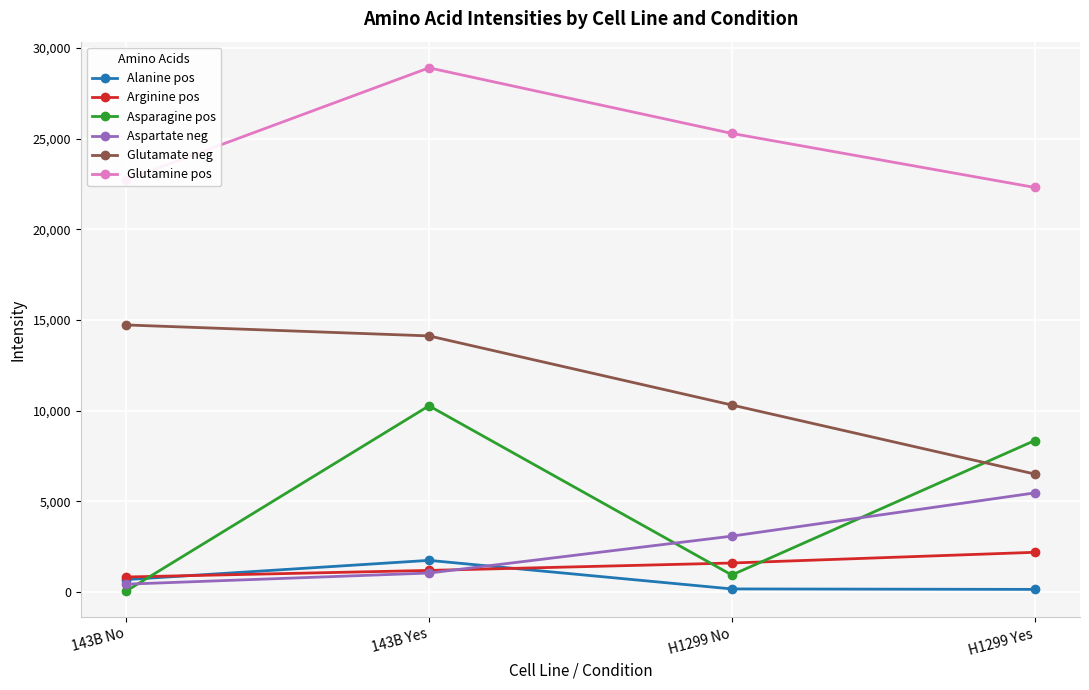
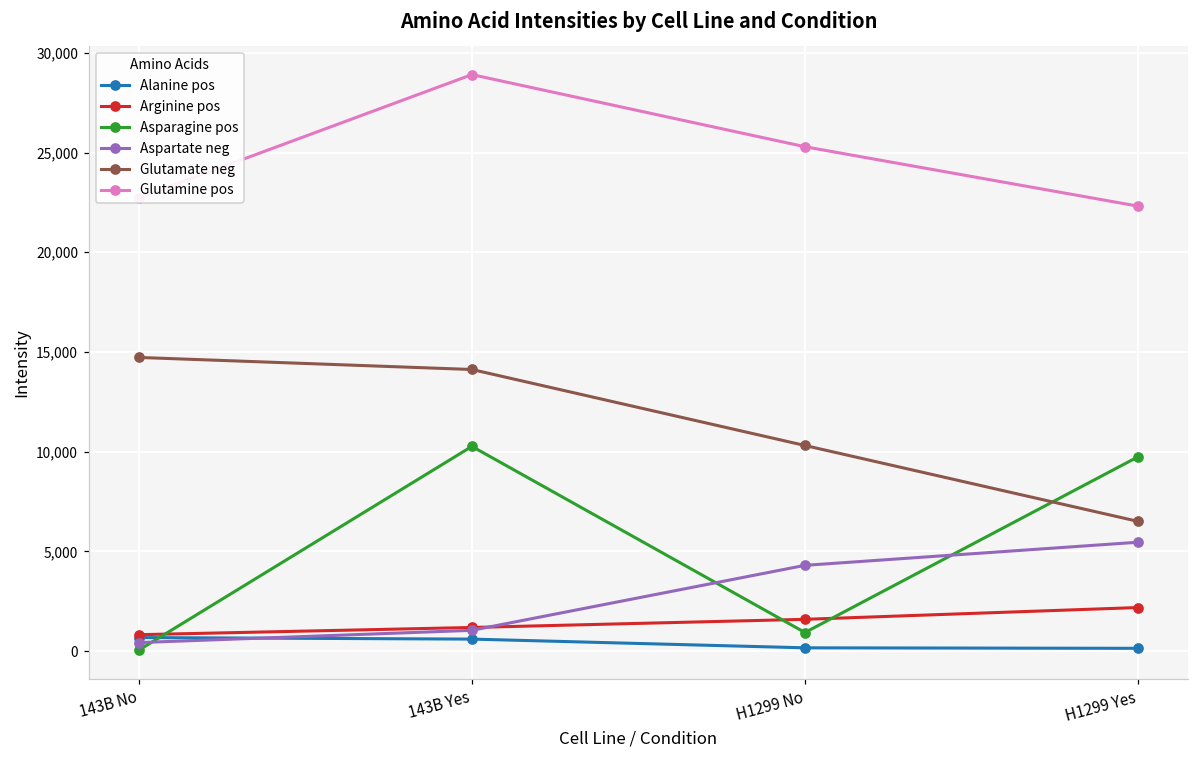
  {
    "Alanine pos": {
      "143B No": "700",
-     "143B Yes": "1,700",
+     "143B Yes": "600",
      "H1299 No": "200",
      "H1299 Yes": "100"
    },
    "Arginine pos": {
      "143B No": "800",
      "143B Yes": "1,200",
      "H1299 No": "1,600",
      "H1299 Yes": "2,200"
    },
    "Asparagine pos": {
      "143B No": "0",
      "143B Yes": "10,300",
      "H1299 No": "900",
-     "H1299 Yes": "8,300"
+     "H1299 Yes": "9,700"
    },
    "Aspartate neg": {
      "143B No": "400",
      "143B Yes": "1,000",
-     "H1299 No": "3,100",
+     "H1299 No": "4,300",
      "H1299 Yes": "5,500"
    },
    "Glutamate neg": {
      "143B No": "14,700",
      "143B Yes": "14,100",
      "H1299 No": "10,300",
      "H1299 Yes": "6,500"
    },
    "Glutamine pos": {
      "143B Yes": "28,900",
      "H1299 No": "25,300",
      "H1299 Yes": "22,300"
    }
  }
